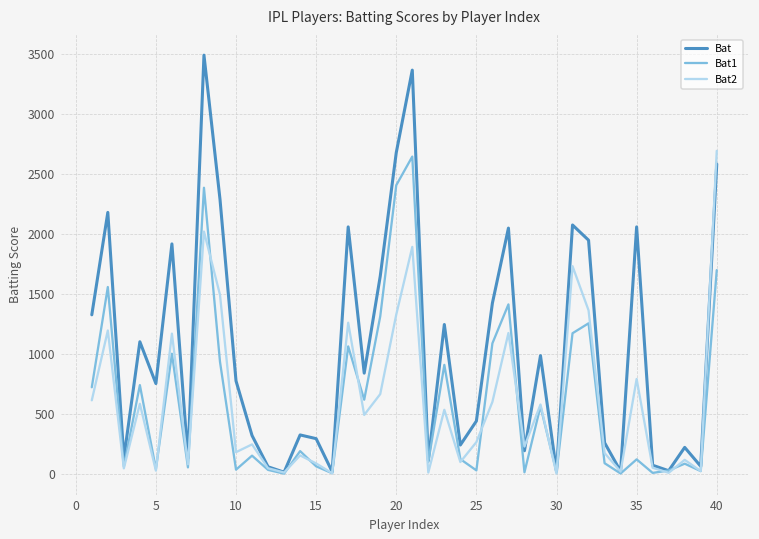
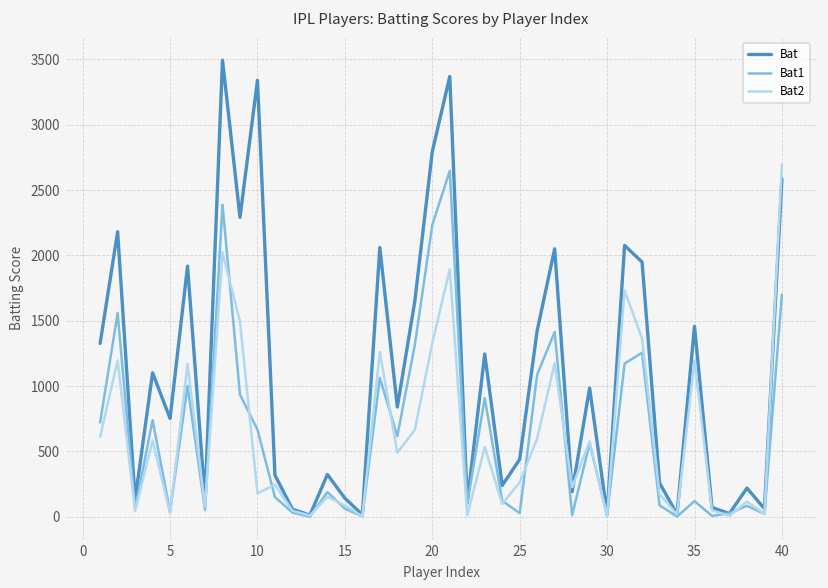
  {
    "Bat": {
      "5": 750,
-     "10": 770,
-     "15": 290,
-     "20": 2680,
+     "10": 3340,
+     "15": 140,
+     "20": 2790,
      "25": 440,
-     "35": 2060,
+     "35": 1460,
      "40": 2590
    },
    "Bat1": {
-     "10": 30,
+     "10": 670,
      "15": 60,
-     "20": 2410,
+     "20": 2230,
      "25": 30,
      "35": 120,
      "40": 1700
    },
    "Bat2": {
      "10": 180,
      "15": 90,
      "20": 1330,
      "25": 260,
-     "35": 790,
+     "35": 1200,
      "40": 2700
    }
  }
